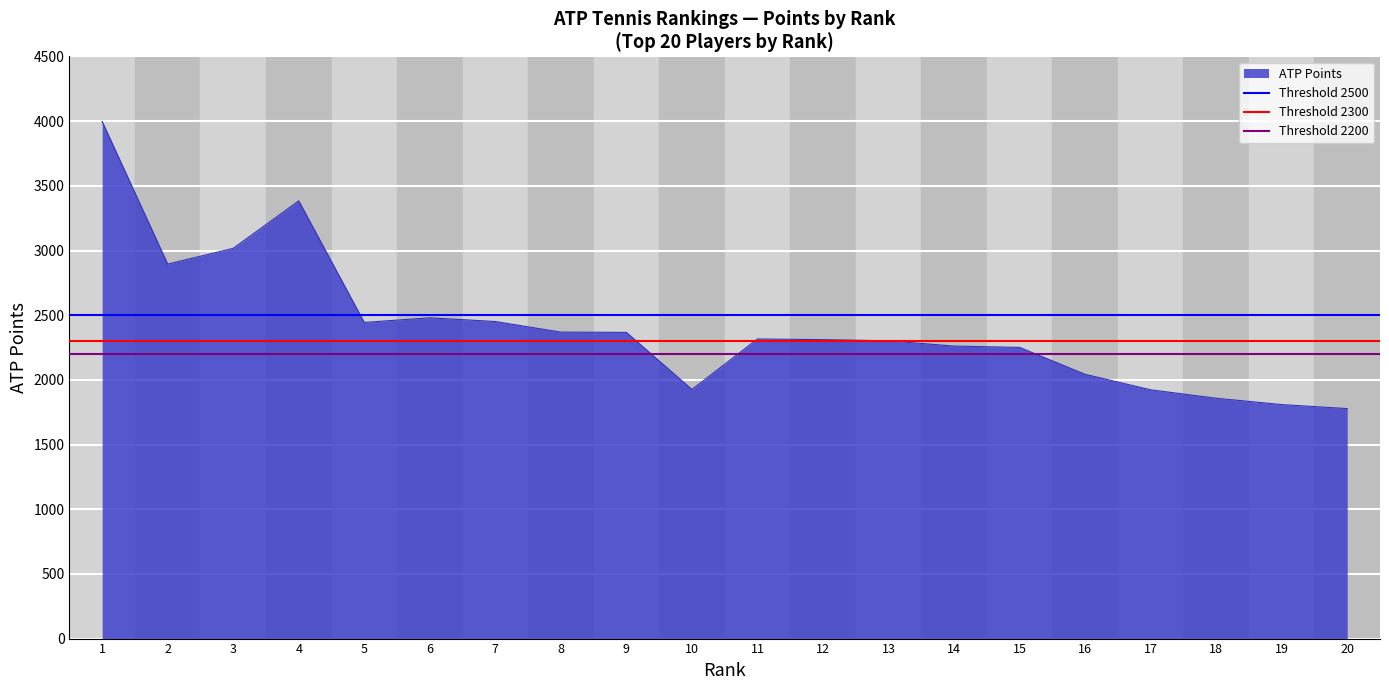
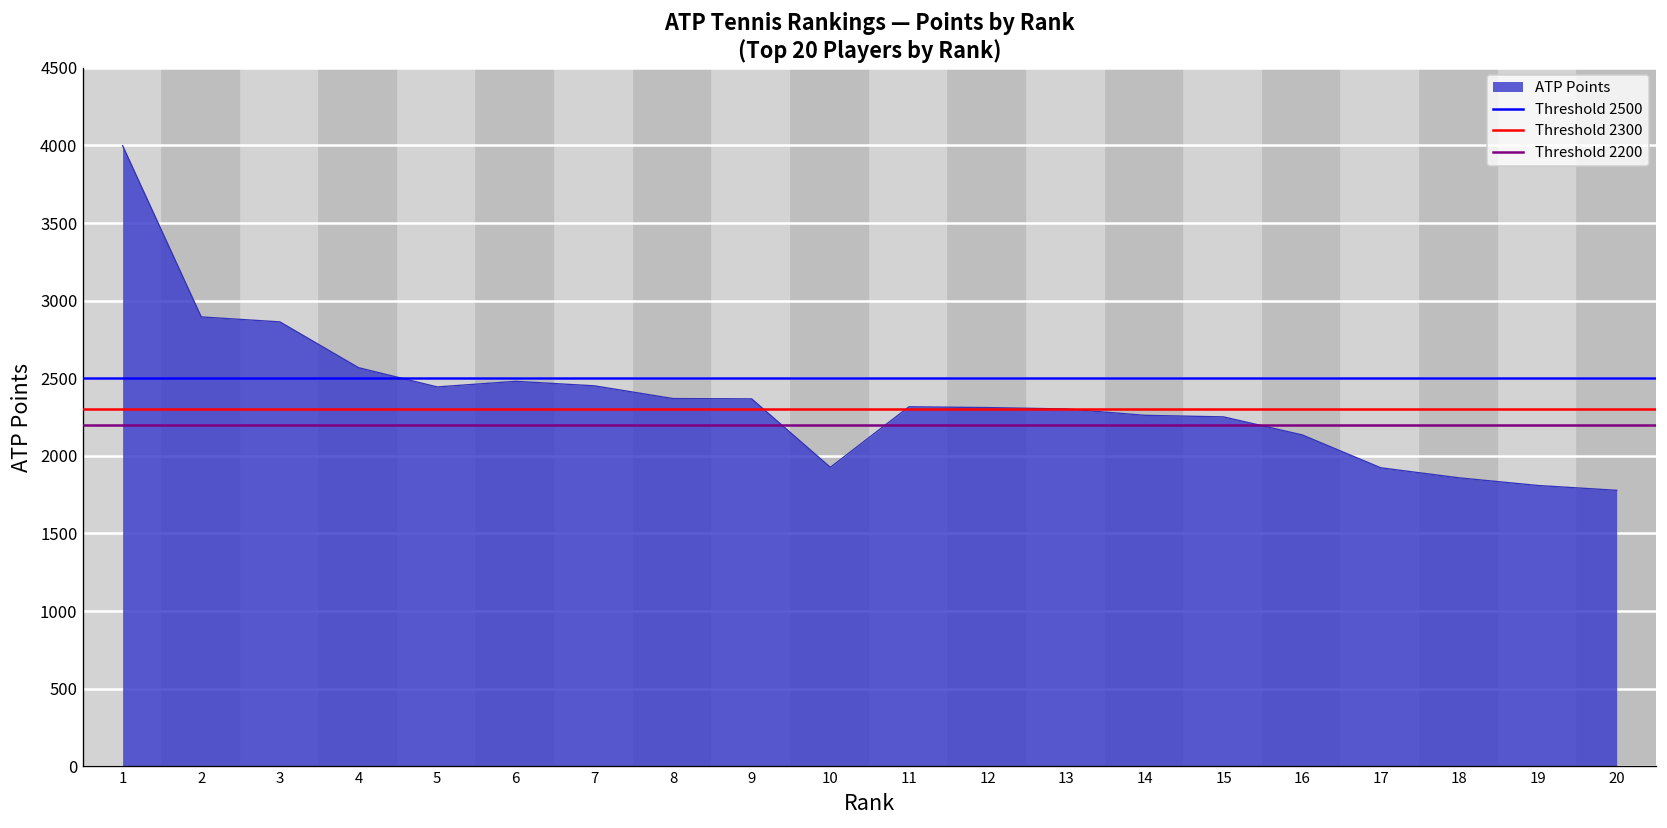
  {
    "1": 4000,
    "2": 2900,
-   "3": 3020,
-   "4": 3380,
+   "3": 2860,
+   "4": 2570,
    "5": 2440,
    "6": 2480,
    "7": 2450,
    "8": 2370,
    "9": 2370,
    "10": 1930,
    "11": 2320,
    "12": 2310,
    "13": 2300,
    "14": 2260,
    "15": 2250,
-   "16": 2040,
+   "16": 2140,
    "17": 1920,
    "18": 1860,
    "19": 1810,
    "20": 1780
  }
